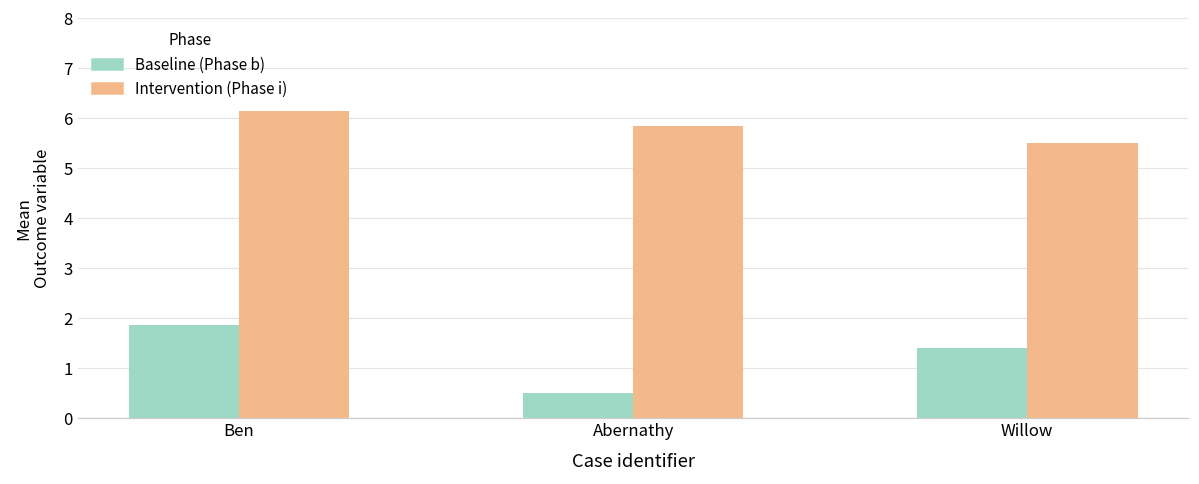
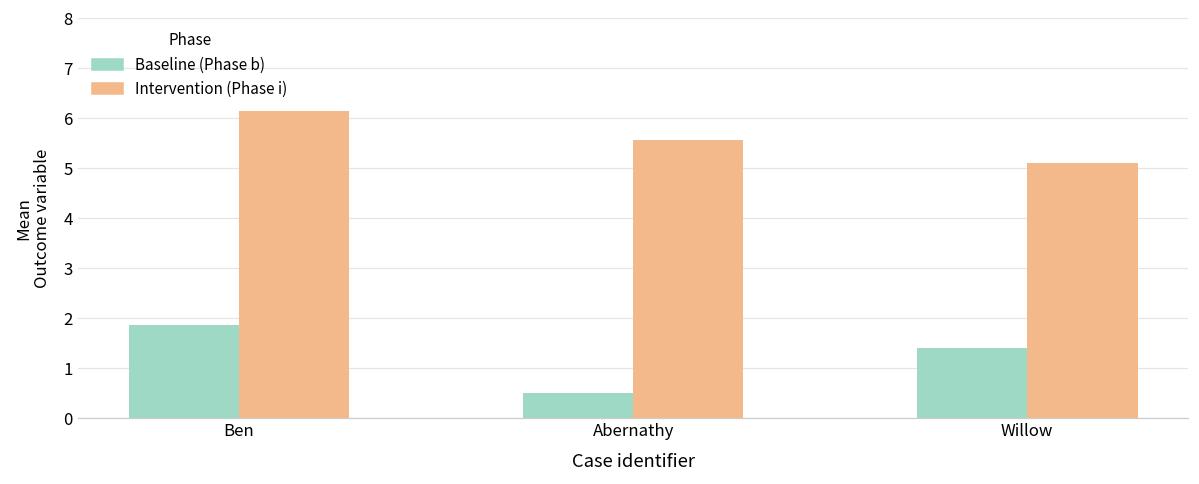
  {
    "Baseline (Phase b)": {
      "Ben": 1.9,
      "Abernathy": 0.5,
      "Willow": 1.4
    },
    "Intervention (Phase i)": {
      "Ben": 6.1,
-     "Abernathy": 5.8,
-     "Willow": 5.5
+     "Abernathy": 5.6,
+     "Willow": 5.1
    }
  }
